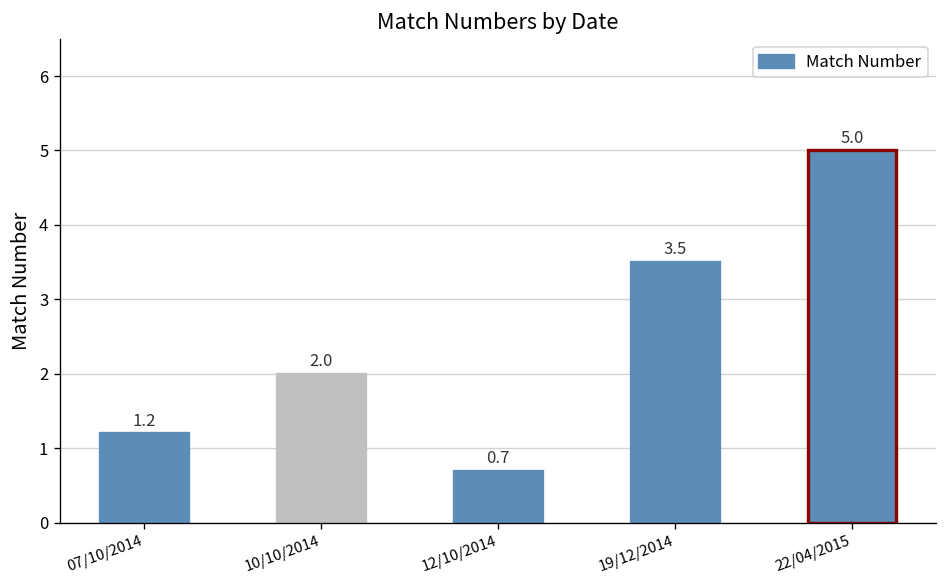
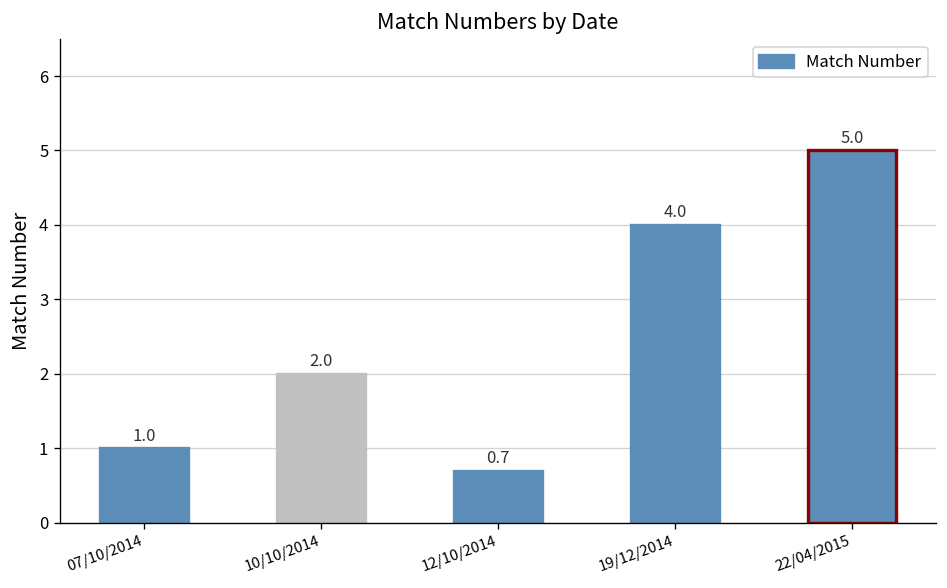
  {
-   "07/10/2014": 1.2,
+   "07/10/2014": 1.0,
    "10/10/2014": 2.0,
    "12/10/2014": 0.7,
-   "19/12/2014": 3.5,
+   "19/12/2014": 4.0,
    "22/04/2015": 5.0
  }
